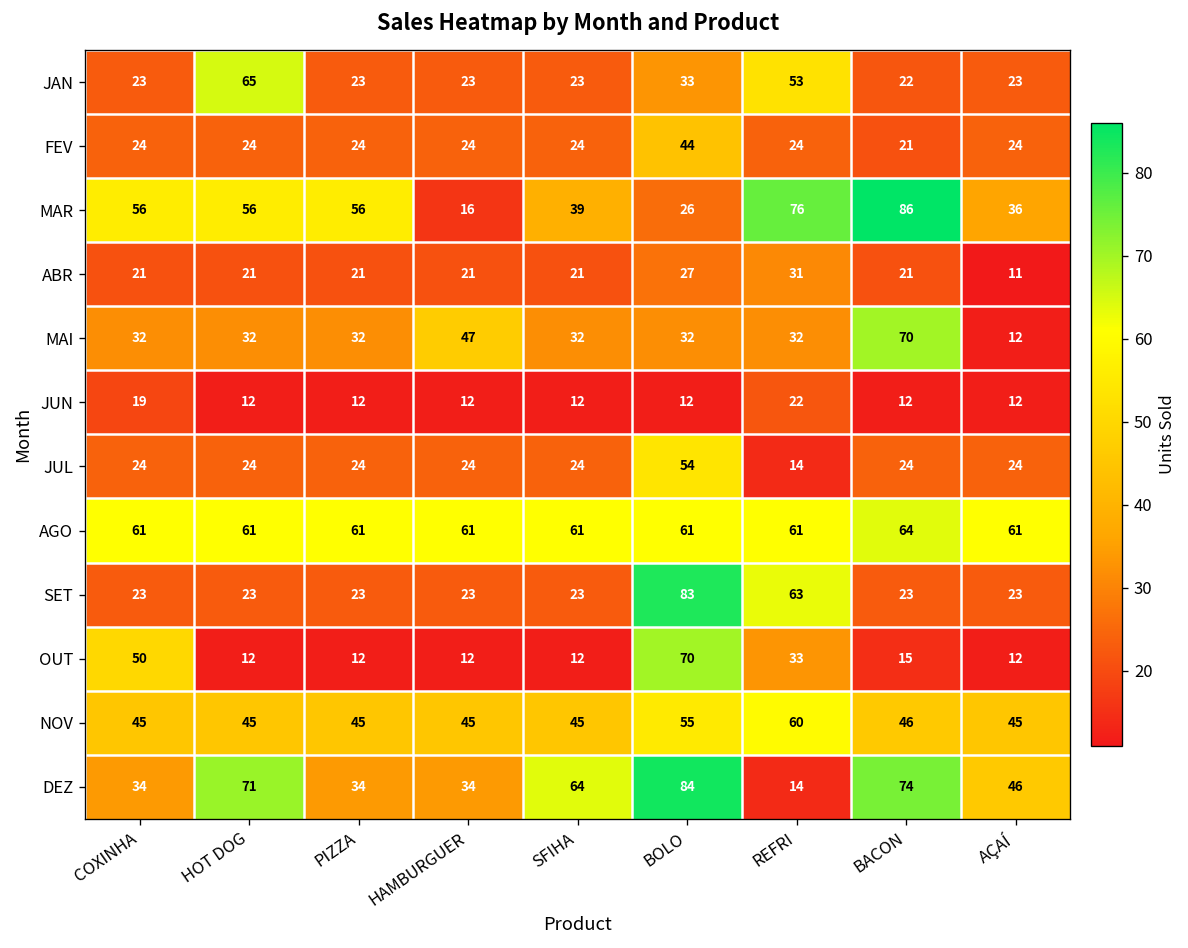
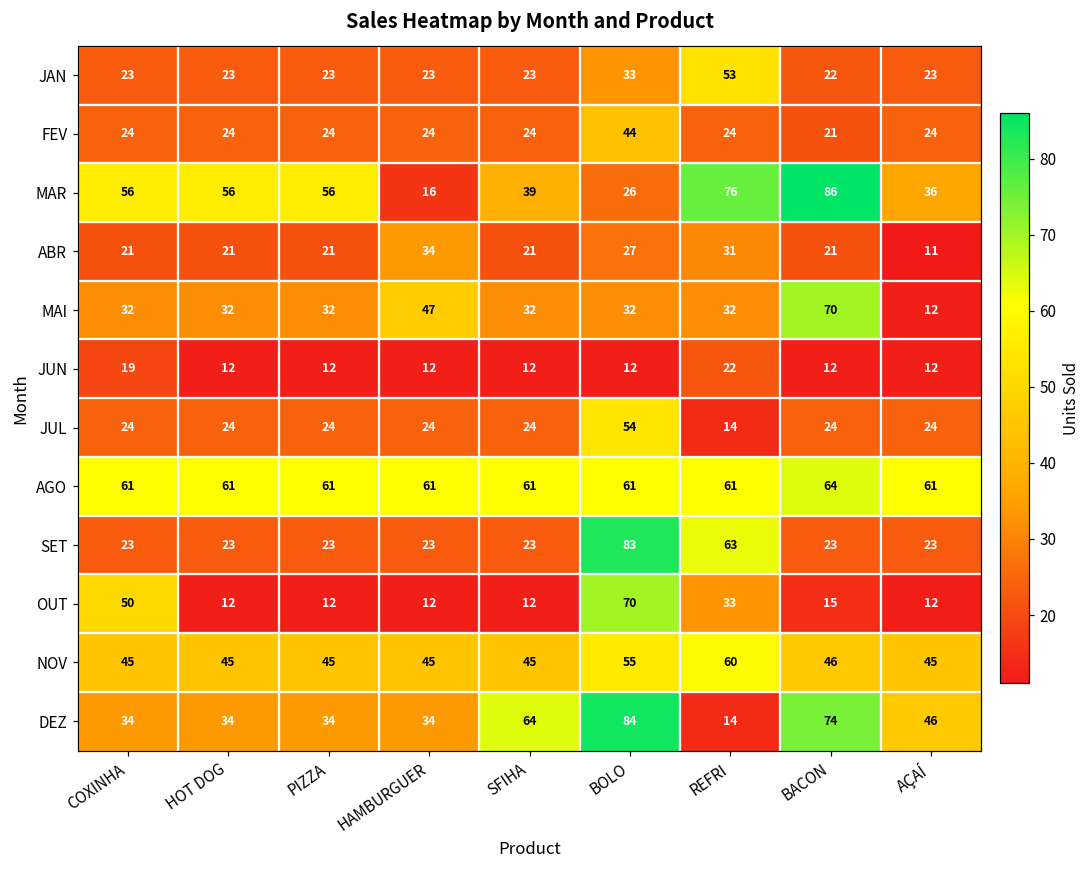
  {
    "JAN": {
      "COXINHA": 23,
-     "HOT DOG": 65,
+     "HOT DOG": 23,
      "PIZZA": 23,
      "HAMBURGUER": 23,
      "SFIHA": 23,
      "BOLO": 33,
      "REFRI": 53,
      "BACON": 22,
      "AÇAÍ": 23
    },
    "FEV": {
      "COXINHA": 24,
      "HOT DOG": 24,
      "PIZZA": 24,
      "HAMBURGUER": 24,
      "SFIHA": 24,
      "BOLO": 44,
      "REFRI": 24,
      "BACON": 21,
      "AÇAÍ": 24
    },
    "MAR": {
      "COXINHA": 56,
      "HOT DOG": 56,
      "PIZZA": 56,
      "HAMBURGUER": 16,
      "SFIHA": 39,
      "BOLO": 26,
      "REFRI": 76,
      "BACON": 86,
      "AÇAÍ": 36
    },
    "ABR": {
      "COXINHA": 21,
      "HOT DOG": 21,
      "PIZZA": 21,
-     "HAMBURGUER": 21,
+     "HAMBURGUER": 34,
      "SFIHA": 21,
      "BOLO": 27,
      "REFRI": 31,
      "BACON": 21,
      "AÇAÍ": 11
    },
    "MAI": {
      "COXINHA": 32,
      "HOT DOG": 32,
      "PIZZA": 32,
      "HAMBURGUER": 47,
      "SFIHA": 32,
      "BOLO": 32,
      "REFRI": 32,
      "BACON": 70,
      "AÇAÍ": 12
    },
    "JUN": {
      "COXINHA": 19,
      "HOT DOG": 12,
      "PIZZA": 12,
      "HAMBURGUER": 12,
      "SFIHA": 12,
      "BOLO": 12,
      "REFRI": 22,
      "BACON": 12,
      "AÇAÍ": 12
    },
    "JUL": {
      "COXINHA": 24,
      "HOT DOG": 24,
      "PIZZA": 24,
      "HAMBURGUER": 24,
      "SFIHA": 24,
      "BOLO": 54,
      "REFRI": 14,
      "BACON": 24,
      "AÇAÍ": 24
    },
    "AGO": {
      "COXINHA": 61,
      "HOT DOG": 61,
      "PIZZA": 61,
      "HAMBURGUER": 61,
      "SFIHA": 61,
      "BOLO": 61,
      "REFRI": 61,
      "BACON": 64,
      "AÇAÍ": 61
    },
    "SET": {
      "COXINHA": 23,
      "HOT DOG": 23,
      "PIZZA": 23,
      "HAMBURGUER": 23,
      "SFIHA": 23,
      "BOLO": 83,
      "REFRI": 63,
      "BACON": 23,
      "AÇAÍ": 23
    },
    "OUT": {
      "COXINHA": 50,
      "HOT DOG": 12,
      "PIZZA": 12,
      "HAMBURGUER": 12,
      "SFIHA": 12,
      "BOLO": 70,
      "REFRI": 33,
      "BACON": 15,
      "AÇAÍ": 12
    },
    "NOV": {
      "COXINHA": 45,
      "HOT DOG": 45,
      "PIZZA": 45,
      "HAMBURGUER": 45,
      "SFIHA": 45,
      "BOLO": 55,
      "REFRI": 60,
      "BACON": 46,
      "AÇAÍ": 45
    },
    "DEZ": {
      "COXINHA": 34,
-     "HOT DOG": 71,
+     "HOT DOG": 34,
      "PIZZA": 34,
      "HAMBURGUER": 34,
      "SFIHA": 64,
      "BOLO": 84,
      "REFRI": 14,
      "BACON": 74,
      "AÇAÍ": 46
    }
  }
